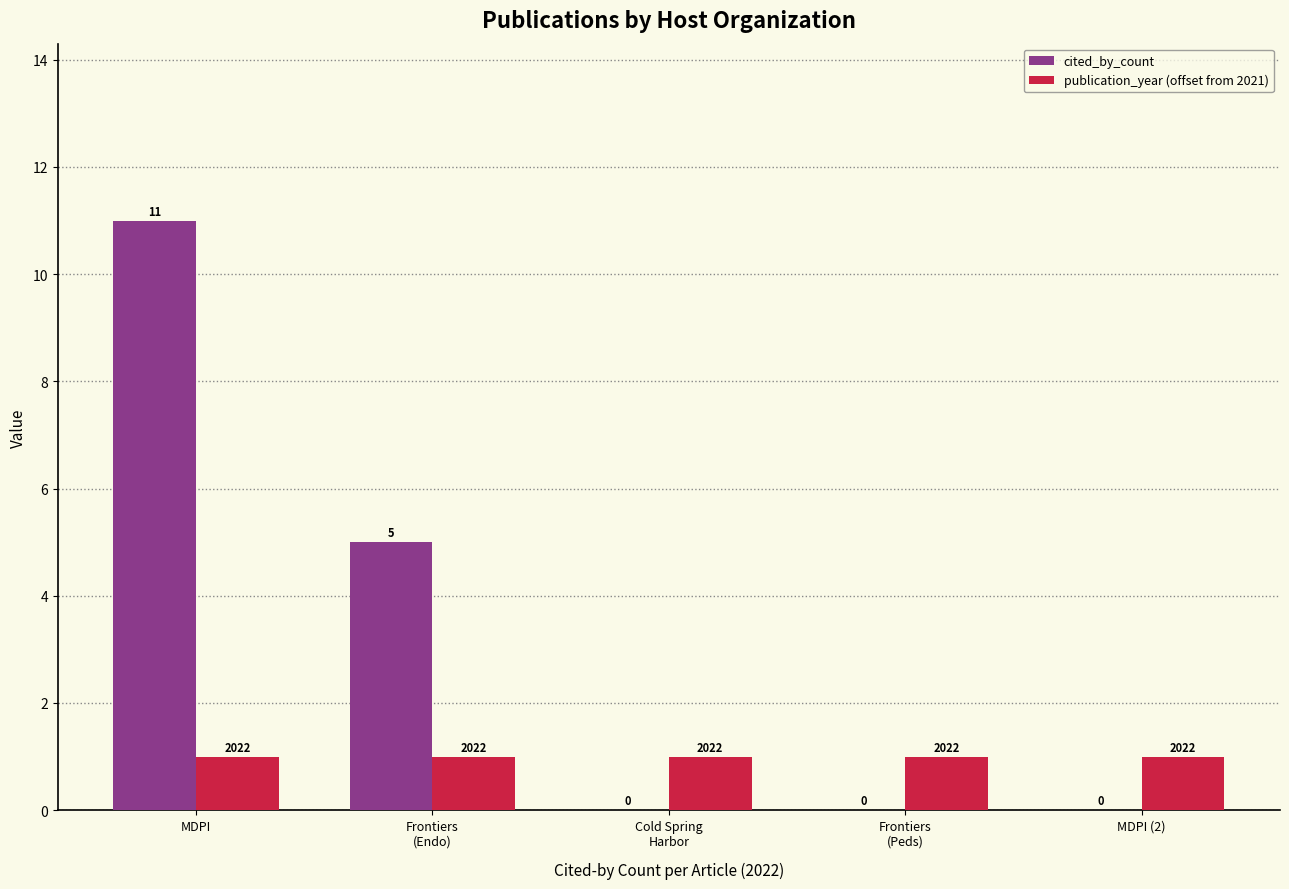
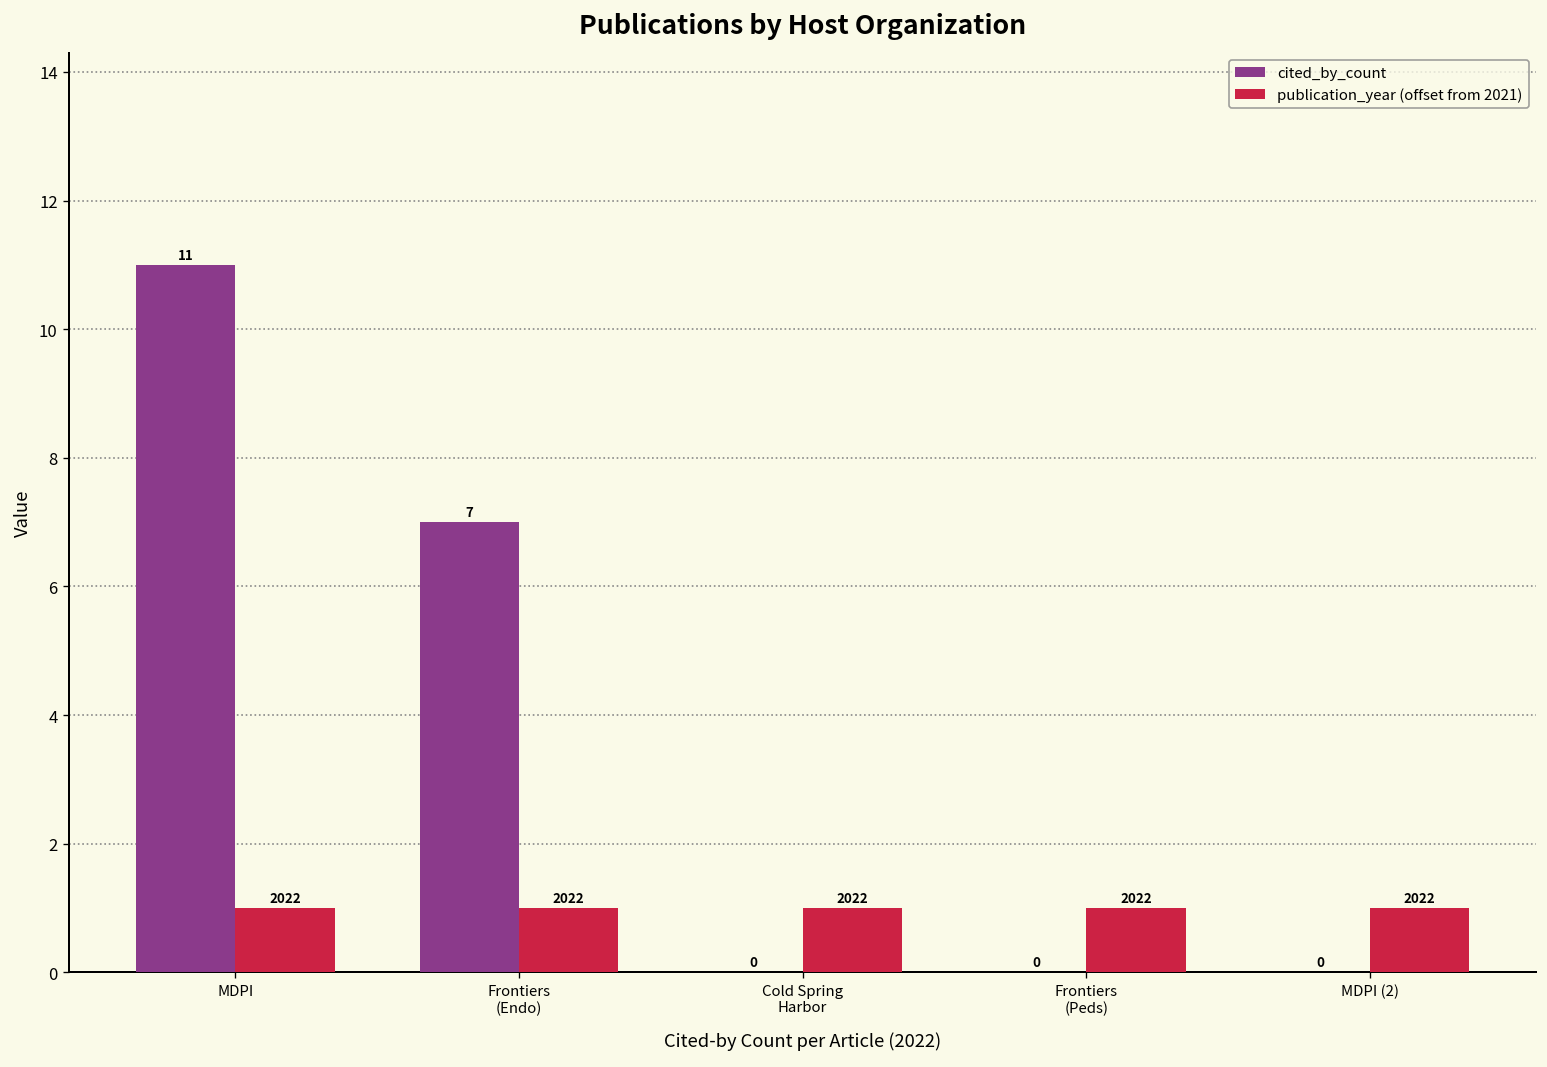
  {
    "cited_by_count": {
      "MDPI": 11,
-     "Frontiers (Endo)": 5,
+     "Frontiers (Endo)": 7,
      "Cold Spring Harbor": 0,
      "Frontiers (Peds)": 0,
      "MDPI (2)": 0
    }
  }
